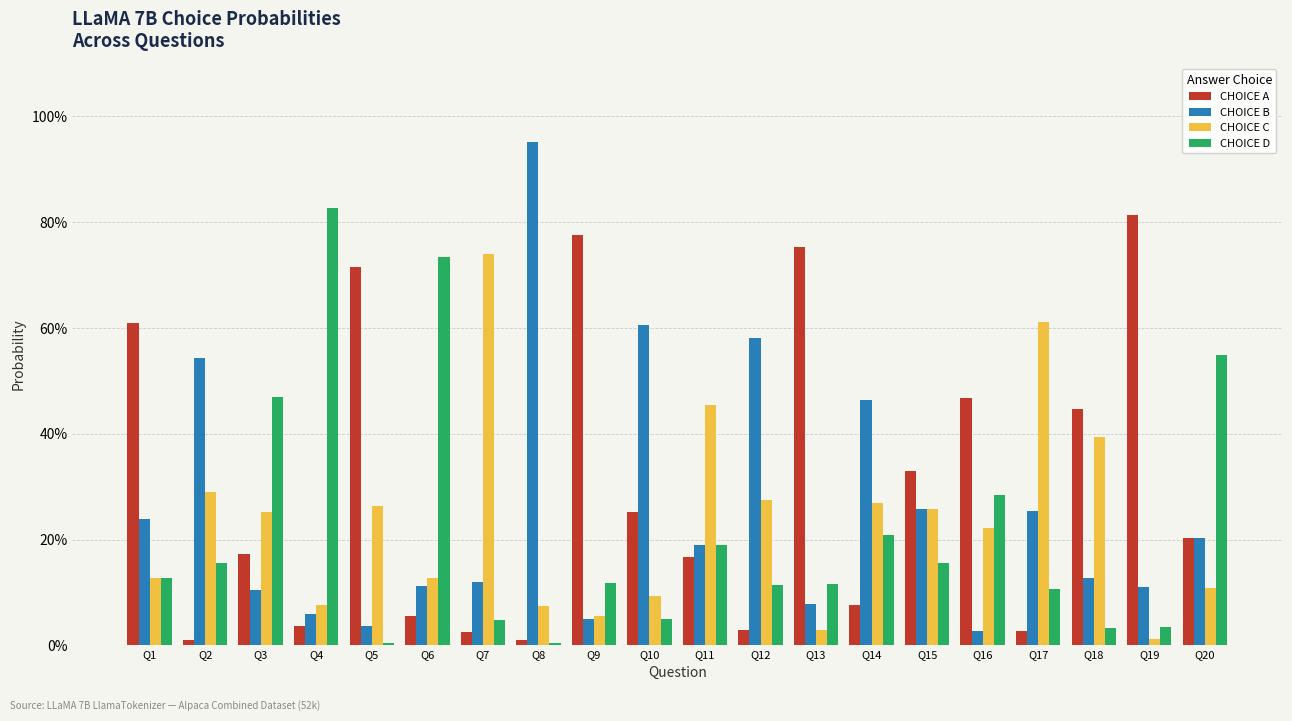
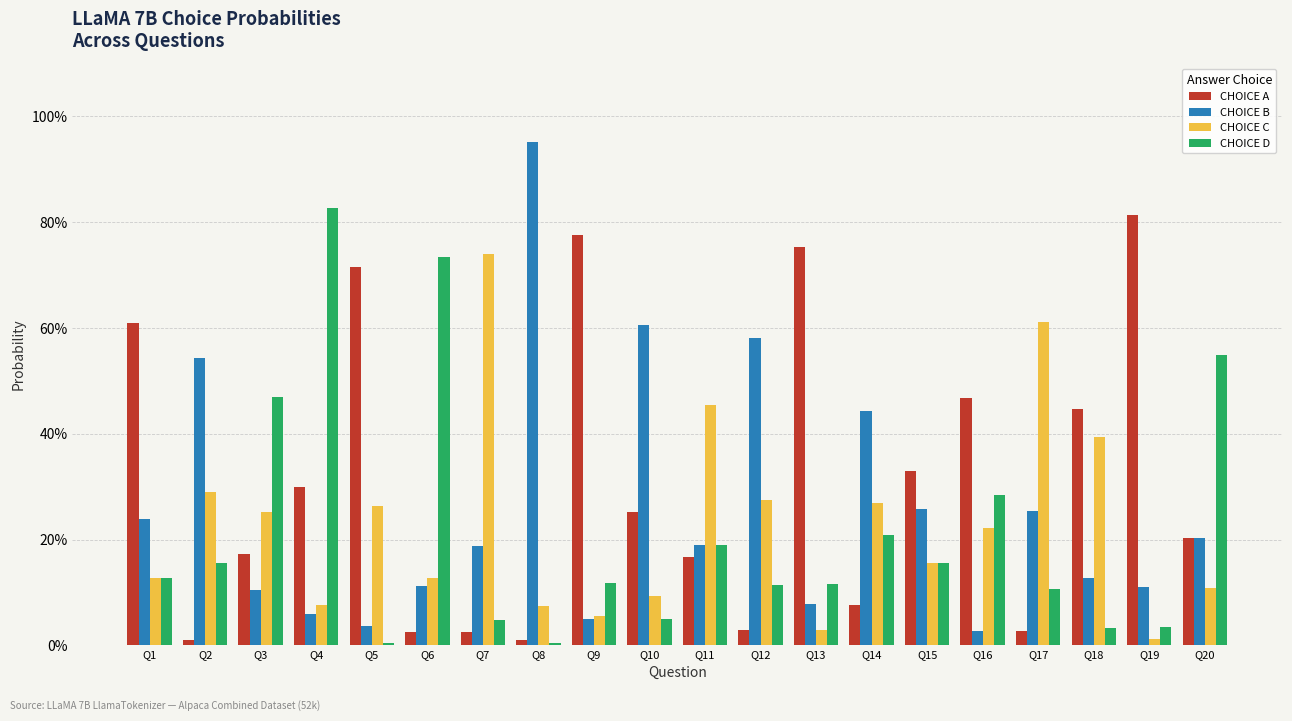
  {
    "CHOICE A": {
      "Q1": "61%",
      "Q2": "1%",
      "Q3": "17%",
-     "Q4": "4%",
+     "Q4": "30%",
      "Q5": "72%",
-     "Q6": "6%",
+     "Q6": "3%",
      "Q7": "3%",
      "Q8": "1%",
      "Q9": "78%",
      "Q10": "25%",
      "Q11": "17%",
      "Q12": "3%",
      "Q13": "75%",
      "Q14": "8%",
      "Q15": "33%",
      "Q16": "47%",
      "Q17": "3%",
      "Q18": "45%",
      "Q19": "81%",
      "Q20": "20%"
    },
    "CHOICE B": {
      "Q1": "24%",
      "Q2": "54%",
      "Q3": "10%",
      "Q4": "6%",
      "Q5": "4%",
      "Q6": "11%",
-     "Q7": "12%",
+     "Q7": "19%",
      "Q8": "95%",
      "Q9": "5%",
      "Q10": "61%",
      "Q11": "19%",
      "Q12": "58%",
      "Q13": "8%",
-     "Q14": "46%",
+     "Q14": "44%",
      "Q15": "26%",
      "Q16": "3%",
      "Q17": "26%",
      "Q18": "13%",
      "Q19": "11%",
      "Q20": "20%"
    },
    "CHOICE C": {
      "Q1": "13%",
      "Q2": "29%",
      "Q3": "25%",
      "Q4": "8%",
      "Q5": "26%",
      "Q6": "13%",
      "Q7": "74%",
      "Q8": "7%",
      "Q9": "6%",
      "Q10": "9%",
      "Q11": "45%",
      "Q12": "27%",
      "Q13": "3%",
      "Q14": "27%",
-     "Q15": "26%",
+     "Q15": "16%",
      "Q16": "22%",
      "Q17": "61%",
      "Q18": "39%",
      "Q19": "1%",
      "Q20": "11%"
    },
    "CHOICE D": {
      "Q1": "13%",
      "Q2": "16%",
      "Q3": "47%",
      "Q4": "83%",
      "Q5": "1%",
      "Q6": "73%",
      "Q7": "5%",
      "Q8": "0%",
      "Q9": "12%",
      "Q10": "5%",
      "Q11": "19%",
      "Q12": "11%",
      "Q13": "12%",
      "Q14": "21%",
      "Q15": "16%",
      "Q16": "28%",
      "Q17": "11%",
      "Q18": "3%",
      "Q19": "4%",
      "Q20": "55%"
    }
  }
